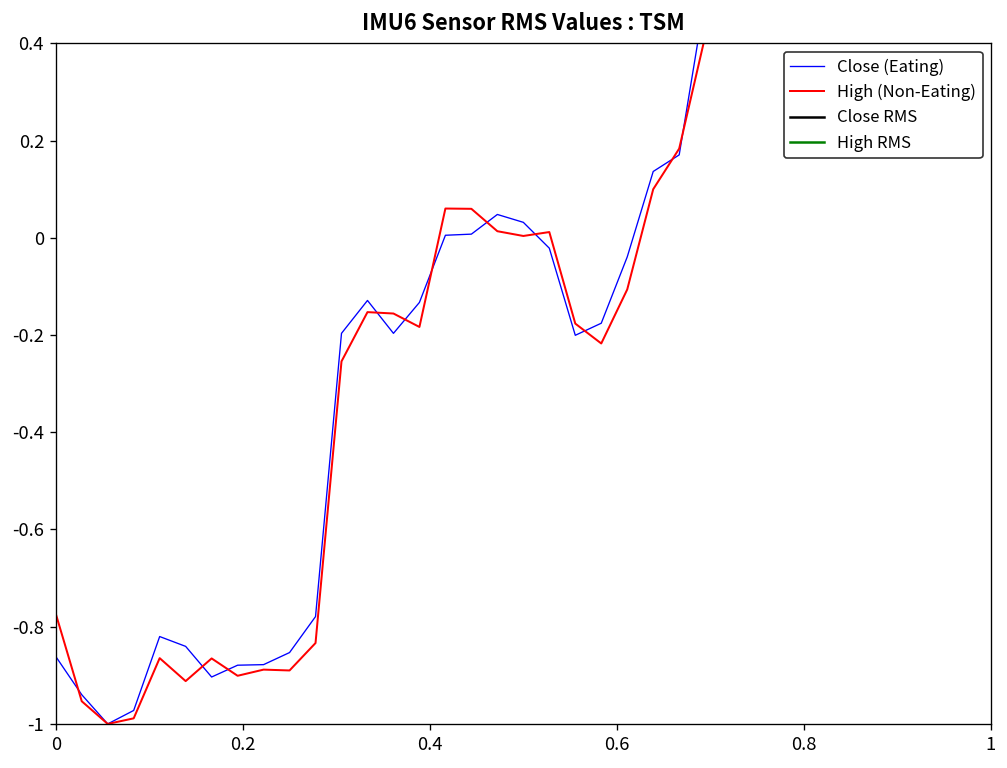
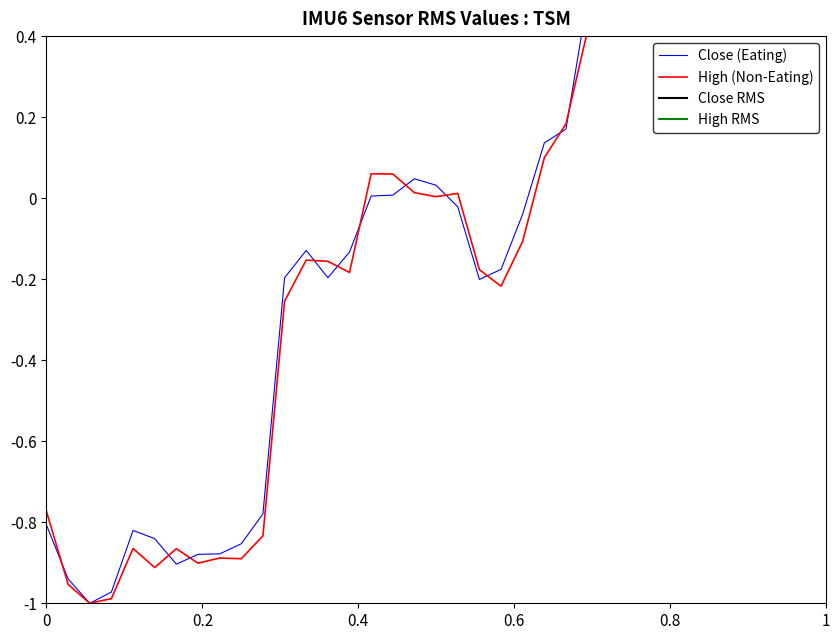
  {
    "Close (Eating)": {
-     "0": -0.86
+     "0": -0.81
    },
    "High (Non-Eating)": {
      "0": -0.77
    }
  }
